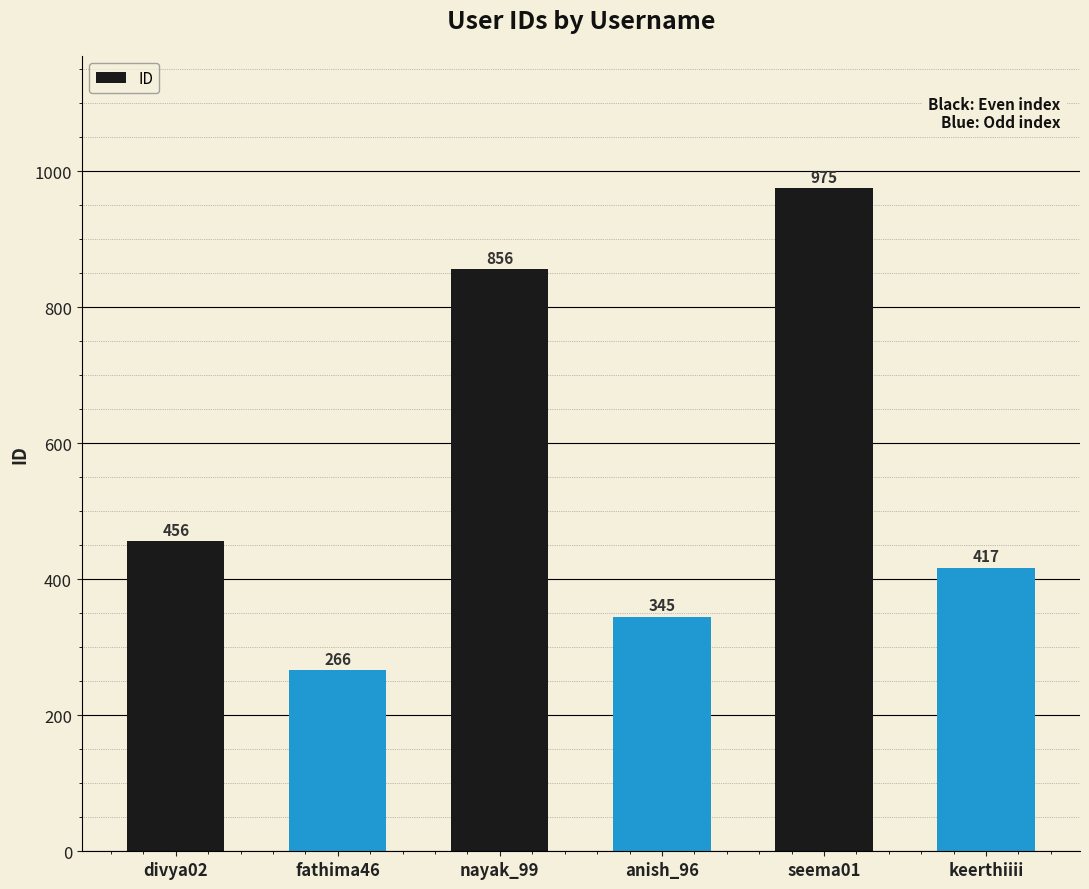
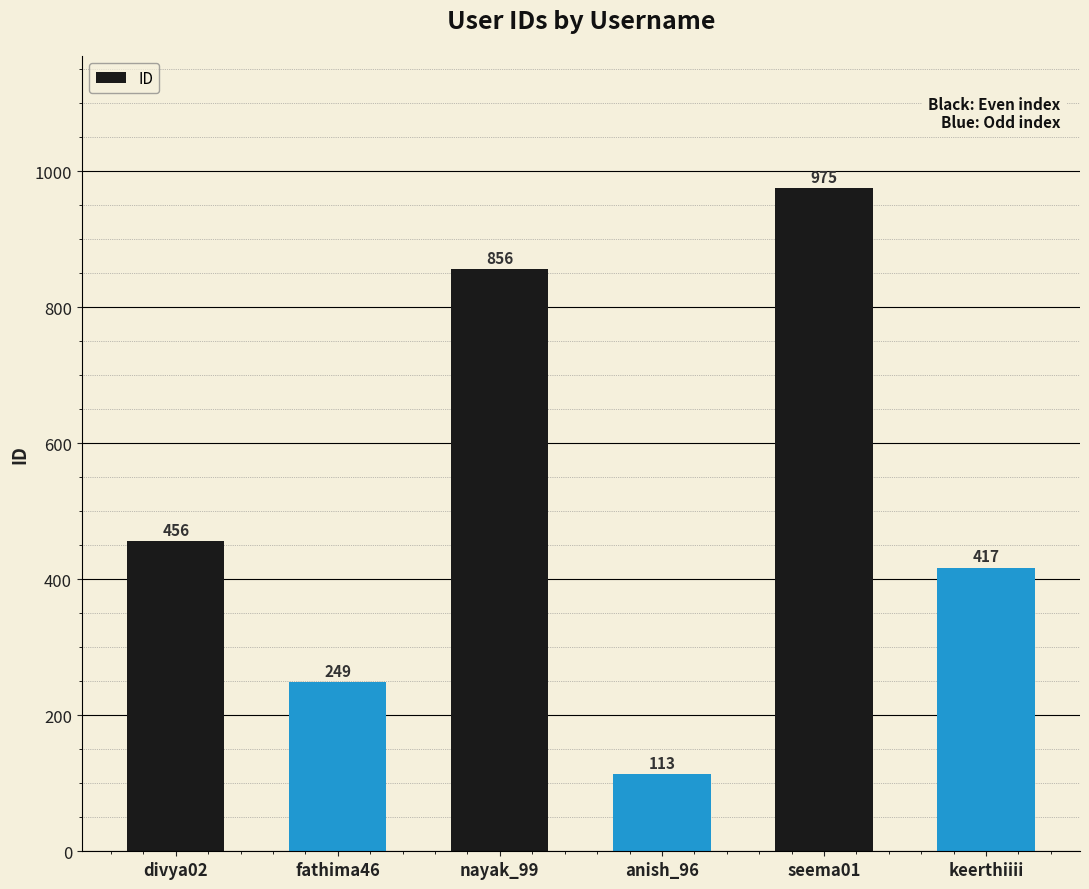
  {
    "divya02": 456,
-   "fathima46": 266,
+   "fathima46": 249,
    "nayak_99": 856,
-   "anish_96": 345,
+   "anish_96": 113,
    "seema01": 975,
    "keerthiiii": 417
  }
